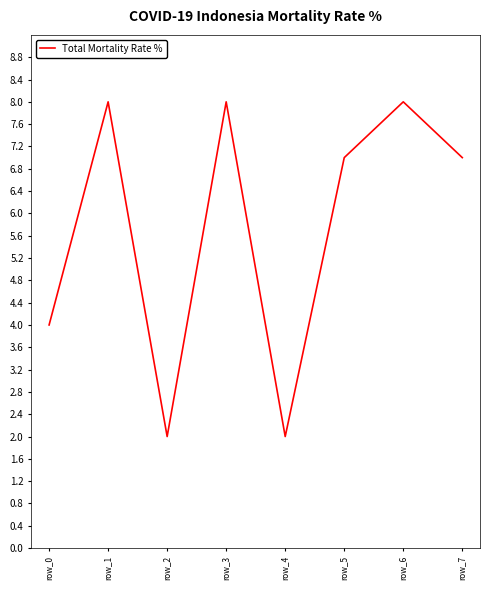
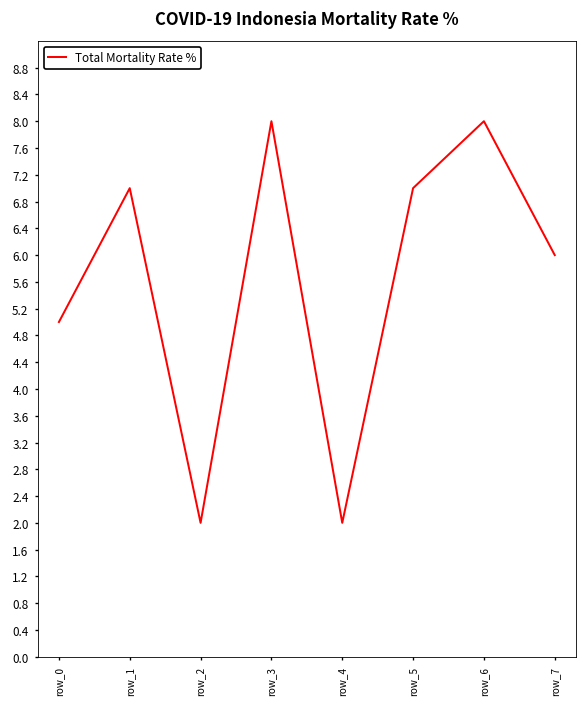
  {
-   "row_0": 4,
-   "row_1": 8,
+   "row_0": 5,
+   "row_1": 7,
    "row_2": 2,
    "row_3": 8,
    "row_4": 2,
    "row_5": 7,
    "row_6": 8,
-   "row_7": 7
+   "row_7": 6
  }
